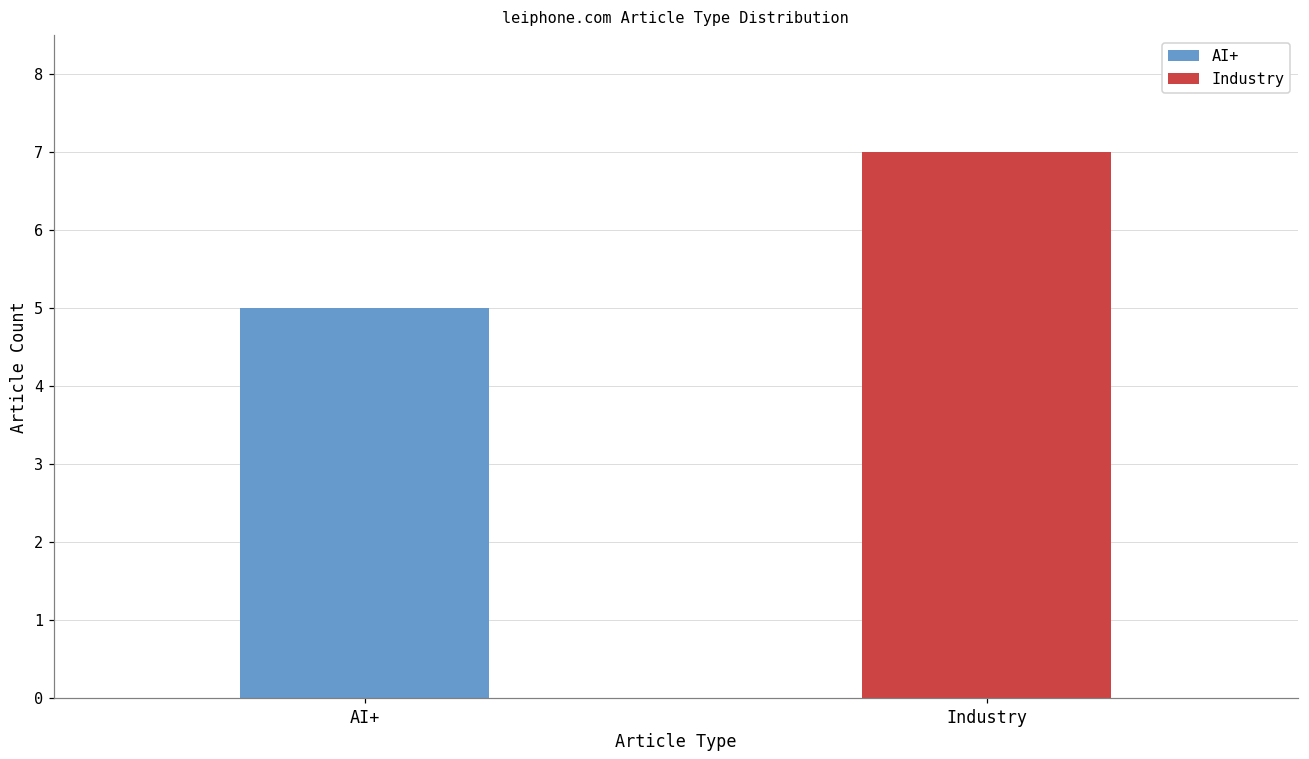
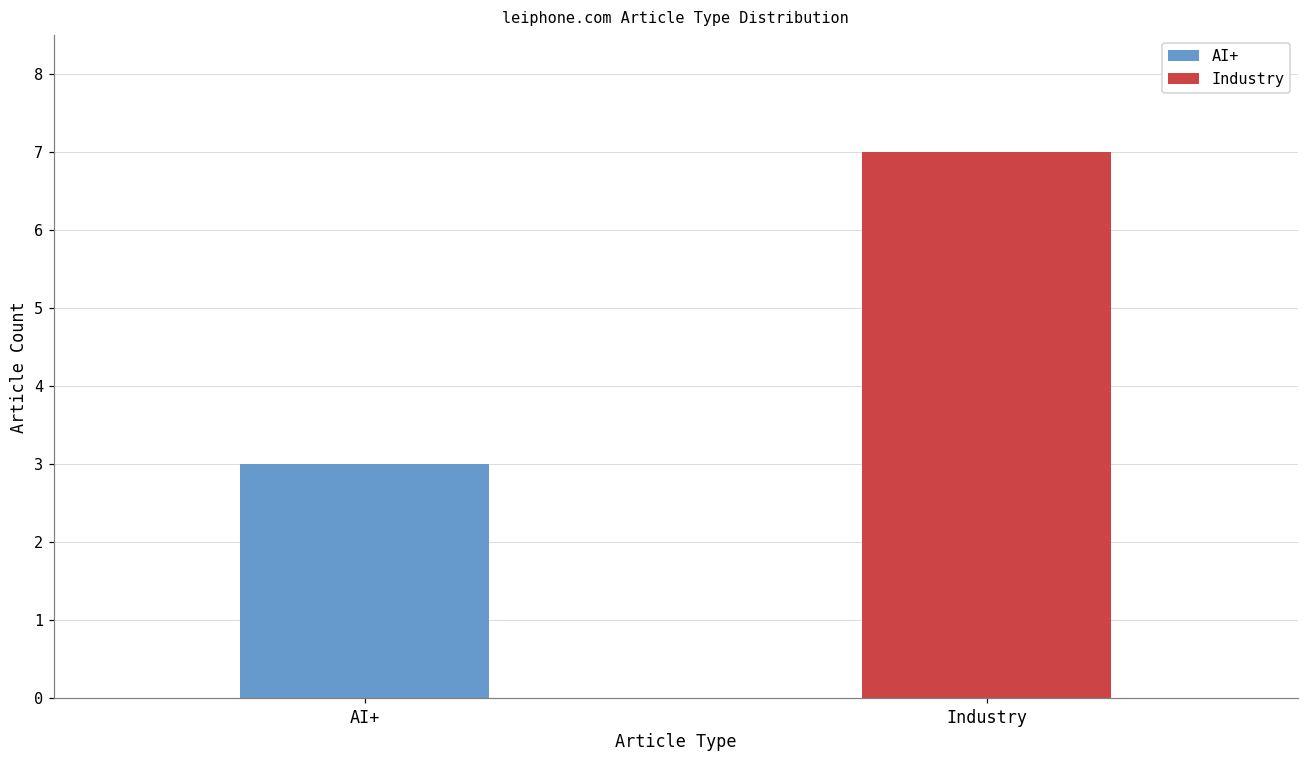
  {
-   "AI+": 5,
+   "AI+": 3,
    "Industry": 7
  }
